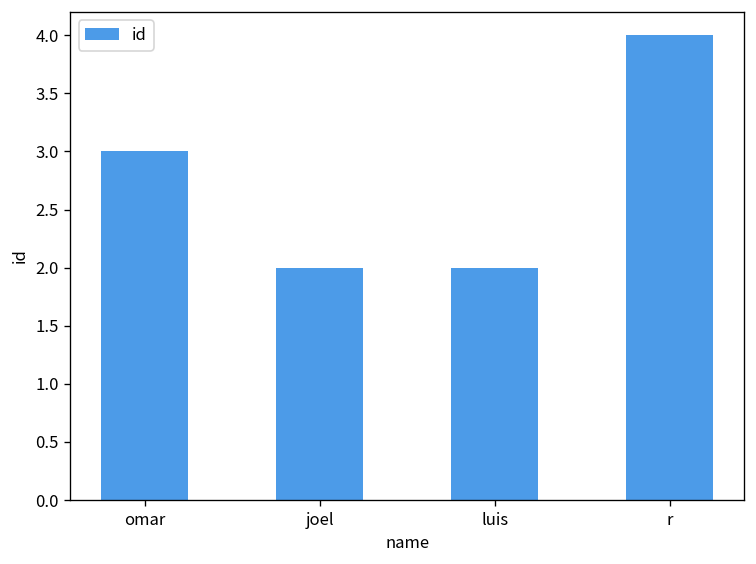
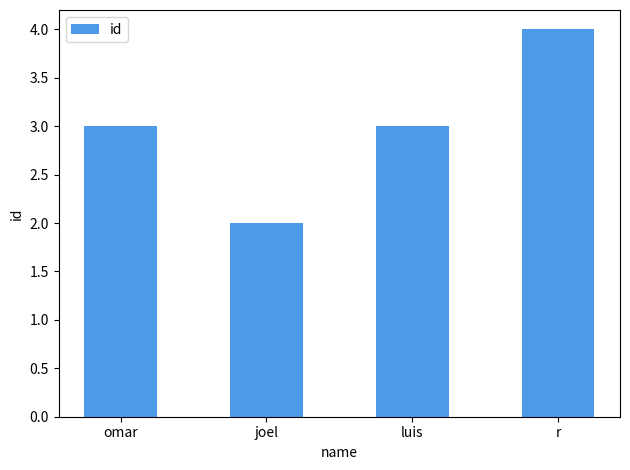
  {
    "omar": 3,
    "joel": 2,
-   "luis": 2,
+   "luis": 3,
    "r": 4
  }
